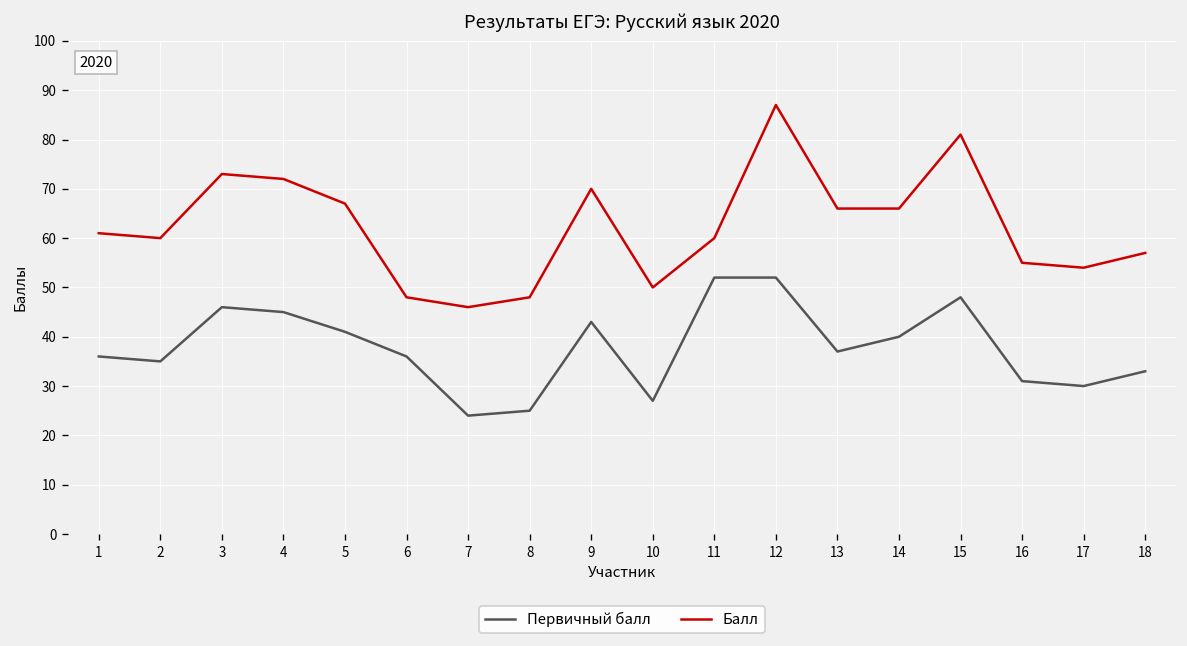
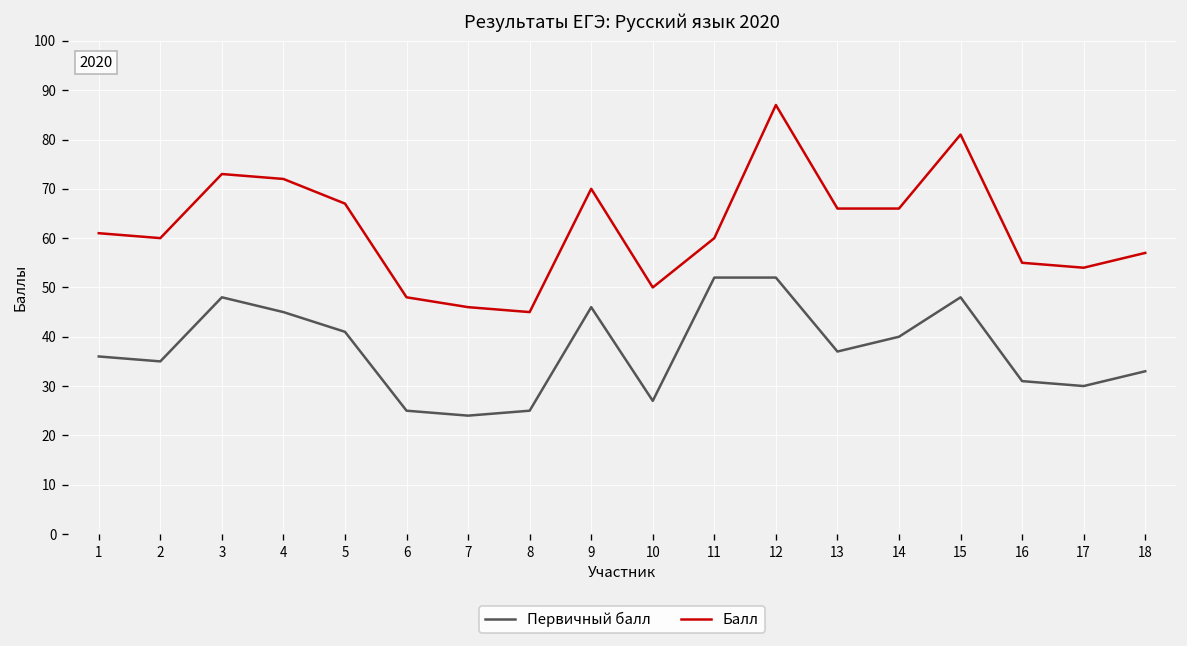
  {
    "Первичный балл": {
      "1": 36,
      "2": 35,
-     "3": 46,
+     "3": 48,
      "4": 45,
      "5": 41,
-     "6": 36,
+     "6": 25,
      "7": 24,
      "8": 25,
-     "9": 43,
+     "9": 46,
      "10": 27,
      "11": 52,
      "12": 52,
      "13": 37,
      "14": 40,
      "15": 48,
      "16": 31,
      "17": 30,
      "18": 33
    },
    "Балл": {
      "1": 61,
      "2": 60,
      "3": 73,
      "4": 72,
      "5": 67,
      "6": 48,
      "7": 46,
-     "8": 48,
+     "8": 45,
      "9": 70,
      "10": 50,
      "11": 60,
      "12": 87,
      "13": 66,
      "14": 66,
      "15": 81,
      "16": 55,
      "17": 54,
      "18": 57
    }
  }
